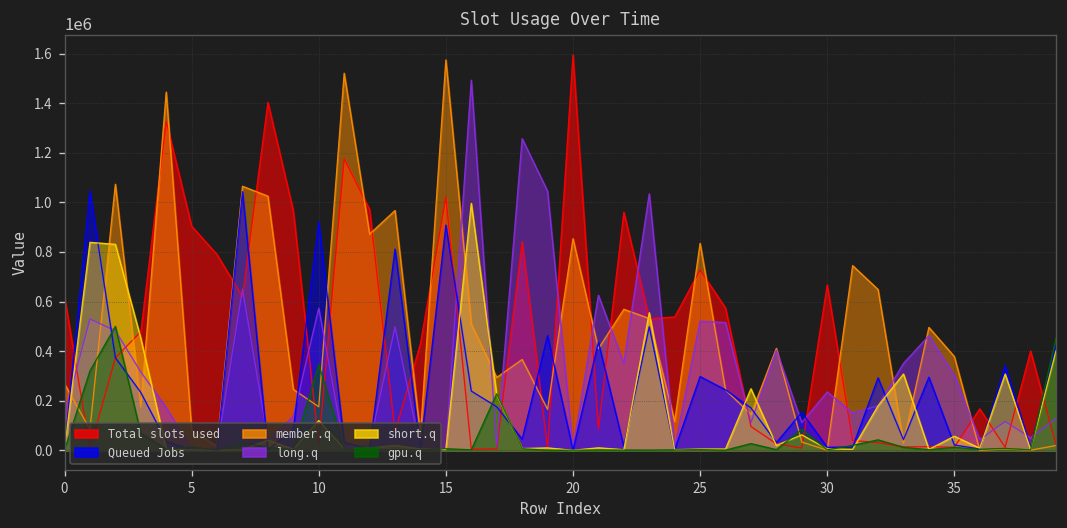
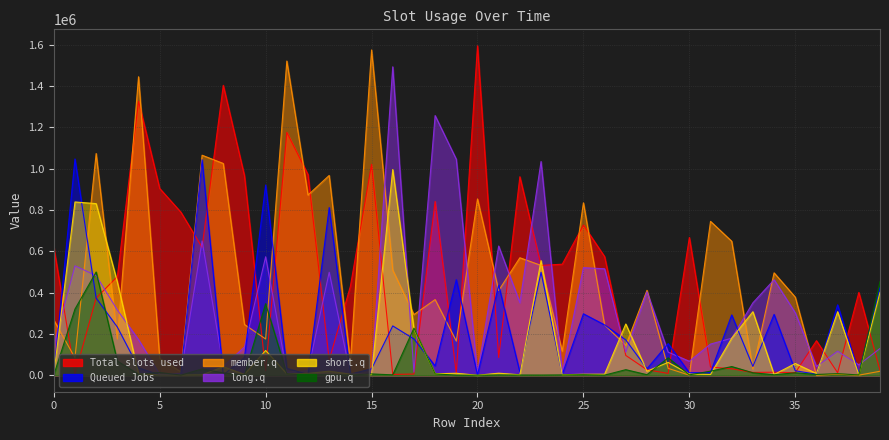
  {
    "Total slots used": {
      "0": 620000,
      "5": 900000,
      "15": 1020000,
      "20": 1590000,
      "25": 730000,
      "30": 670000
    },
    "long.q": {
      "0": 140000,
      "10": 570000,
      "25": 520000,
-     "30": 240000,
+     "30": 70000,
      "35": 300000
    },
    "Queued Jobs": {
      "10": 920000,
-     "15": 910000,
+     "15": 30000,
      "25": 300000
    },
    "gpu.q": {
      "10": 350000
    }
  }
